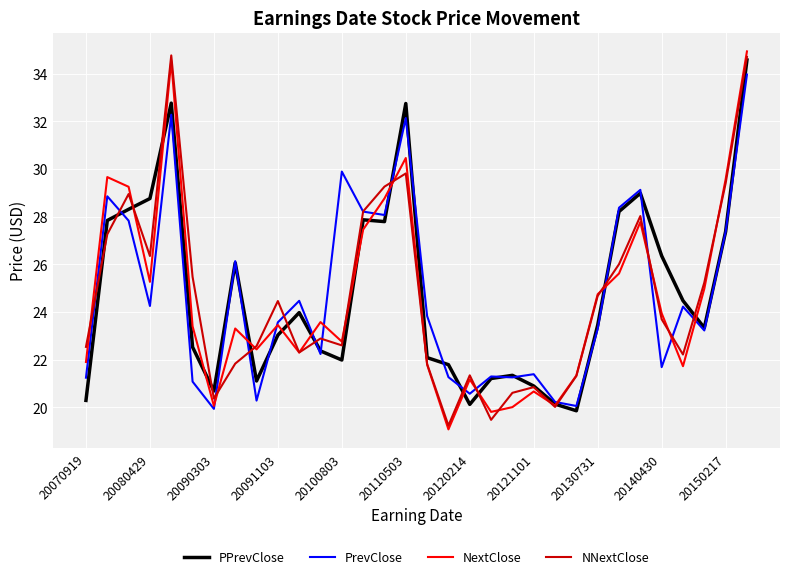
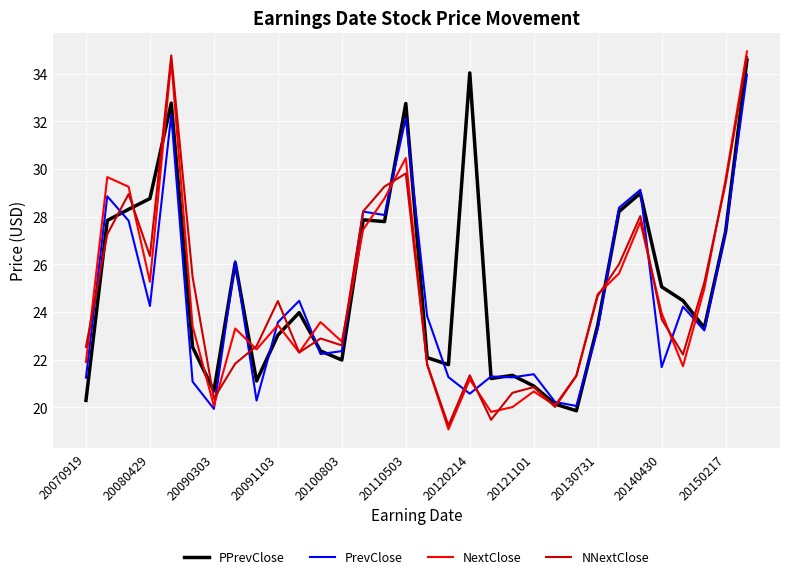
  {
    "PPrevClose": {
      "20070919": 20.3,
      "20080429": 28.8,
      "20090303": 20.7,
      "20091103": 23.0,
      "20100803": 22.0,
      "20110503": 32.8,
-     "20120214": 20.1,
+     "20120214": 34.0,
      "20130731": 23.5,
-     "20140430": 26.4
+     "20140430": 25.1
    },
    "PrevClose": {
      "20070919": 21.2,
      "20080429": 24.3,
      "20090303": 19.9,
      "20091103": 23.6,
-     "20100803": 29.9,
+     "20100803": 22.4,
      "20110503": 32.1,
      "20120214": 20.6,
      "20121101": 21.4,
      "20130731": 23.3,
      "20140430": 21.7
    }
  }
